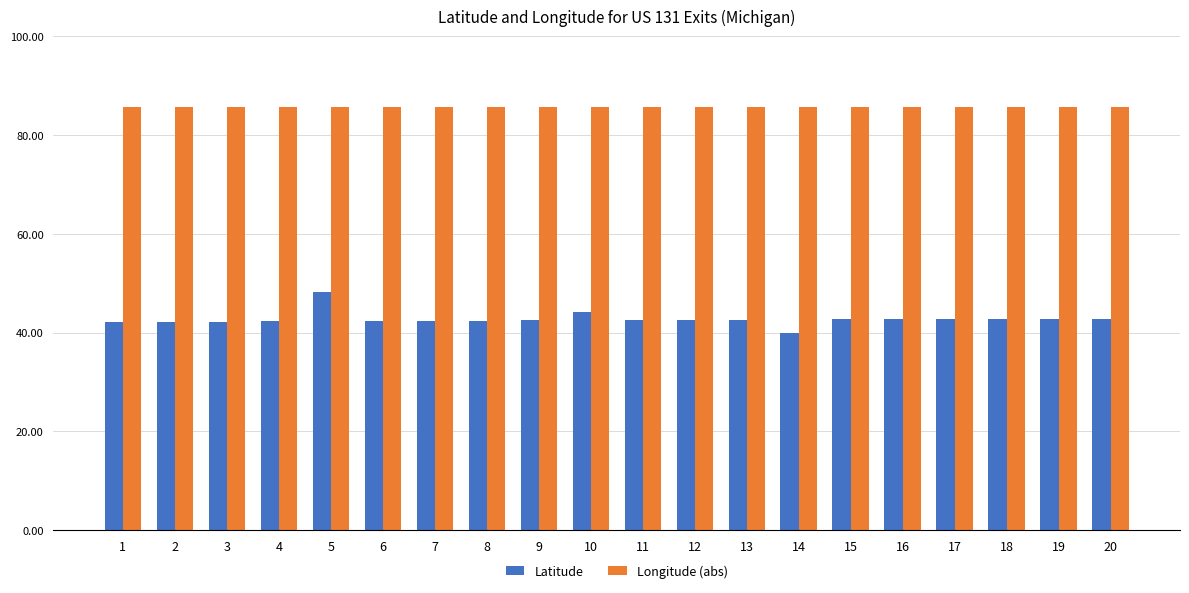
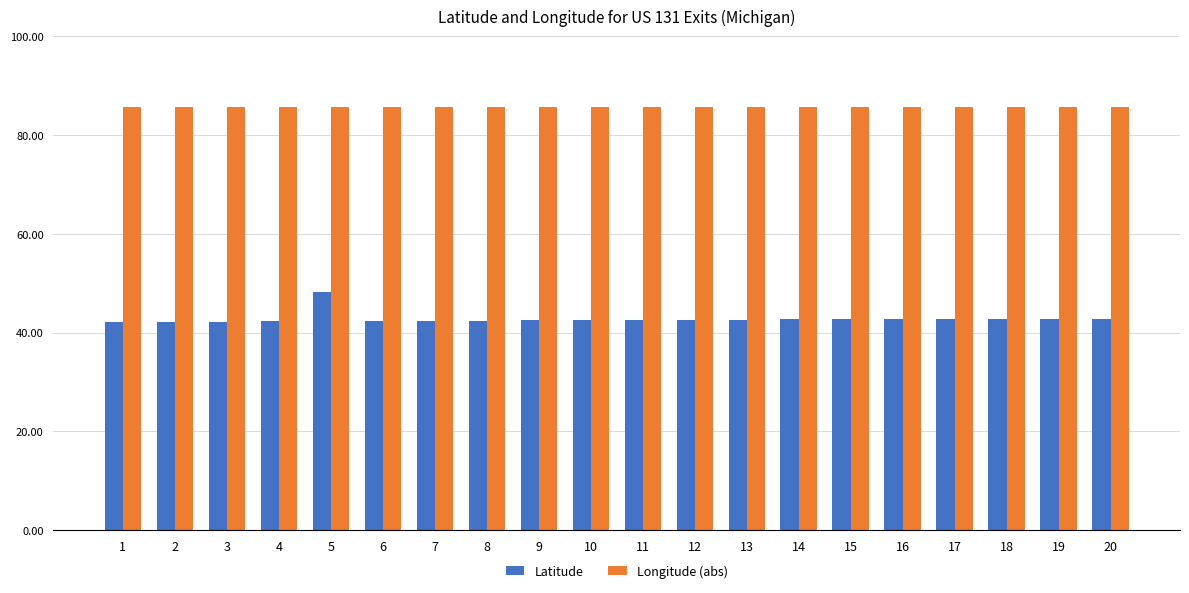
  {
    "Latitude": {
      "1": 42,
      "2": 42,
      "3": 42,
      "4": 42,
      "5": 48,
      "6": 42,
      "7": 42,
      "8": 42,
      "9": 42,
-     "10": 44,
+     "10": 42,
      "11": 43,
      "12": 43,
      "13": 43,
-     "14": 40,
+     "14": 43,
      "15": 43,
      "16": 43,
      "17": 43,
      "18": 43,
      "19": 43,
      "20": 43
    },
    "Longitude (abs)": {
      "1": 86,
      "2": 86,
      "3": 86,
      "4": 86,
      "5": 86,
      "6": 86,
      "7": 86,
      "8": 86,
      "9": 86,
      "10": 86,
      "11": 86,
      "12": 86,
      "13": 86,
      "14": 86,
      "15": 86,
      "16": 86,
      "17": 86,
      "18": 86,
      "19": 86,
      "20": 86
    }
  }
